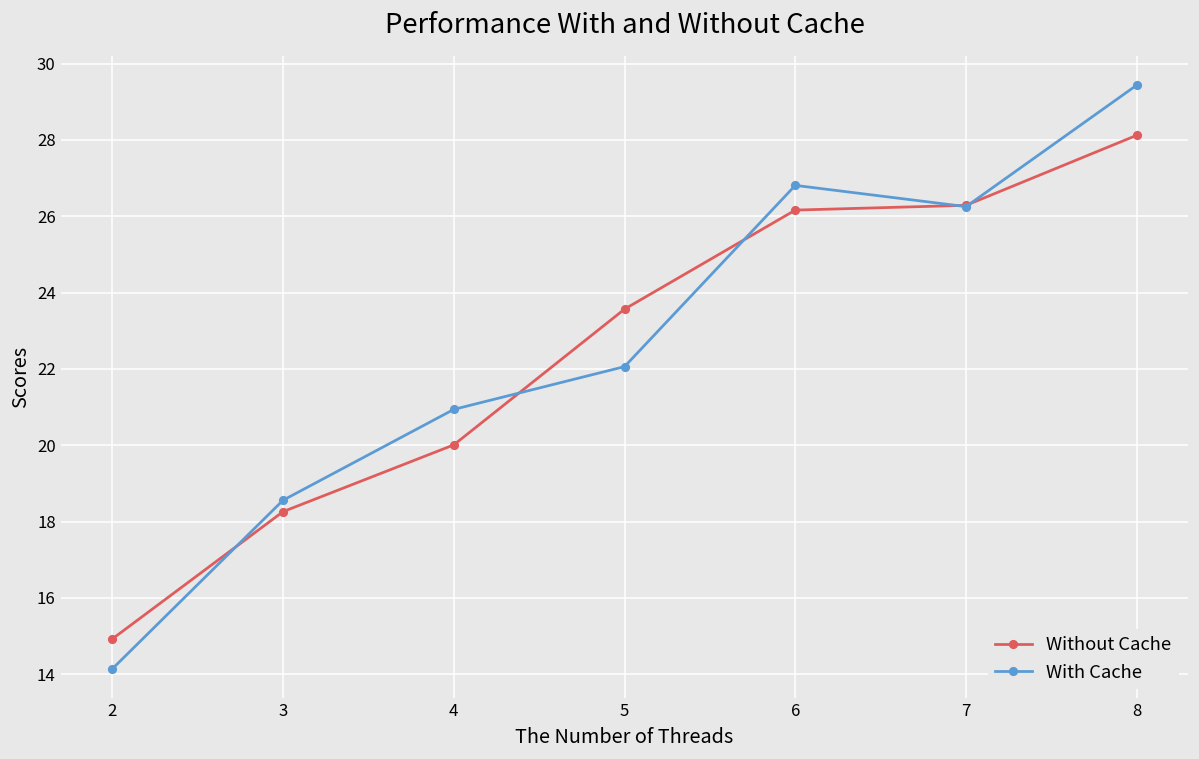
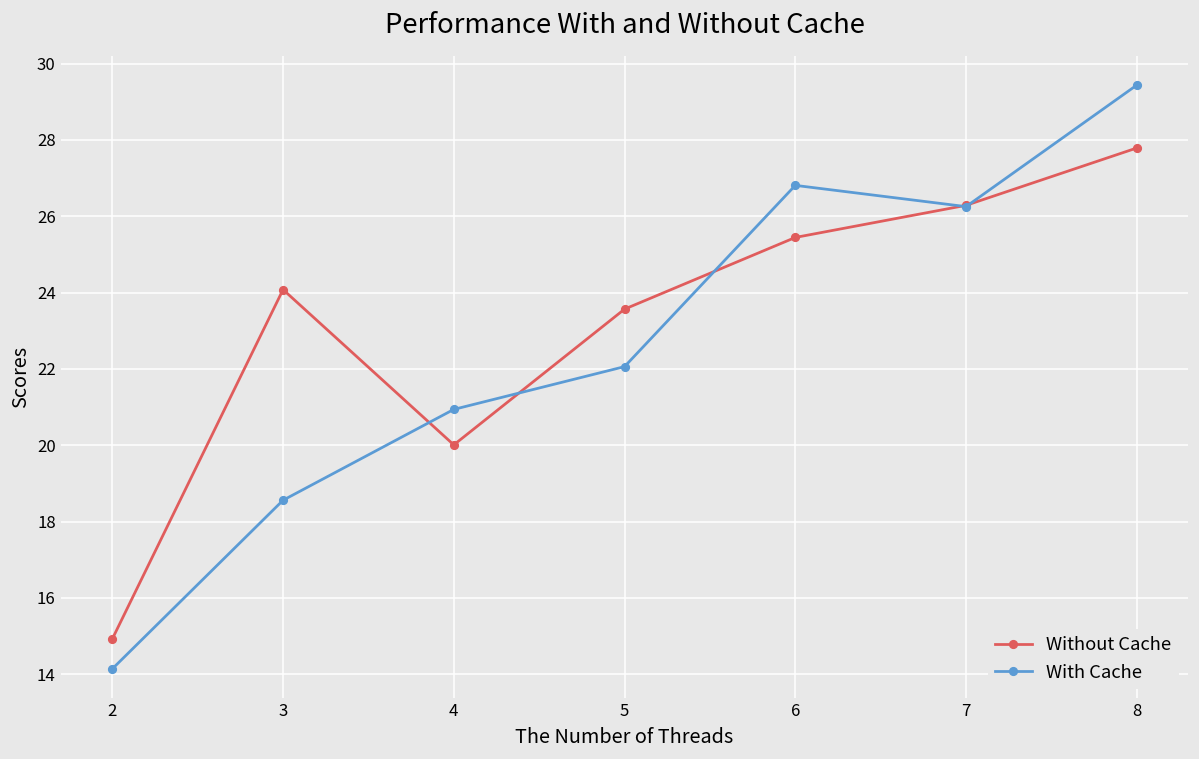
  {
    "Without Cache": {
      "2": 14.9,
-     "3": 18.3,
+     "3": 24.1,
      "4": 20.0,
      "5": 23.6,
-     "6": 26.2,
-     "8": 28.1
+     "6": 25.4,
+     "8": 27.8
    },
    "With Cache": {
      "2": 14.1,
      "3": 18.6,
      "4": 20.9,
      "5": 22.1,
      "6": 26.8,
      "8": 29.4
    }
  }
